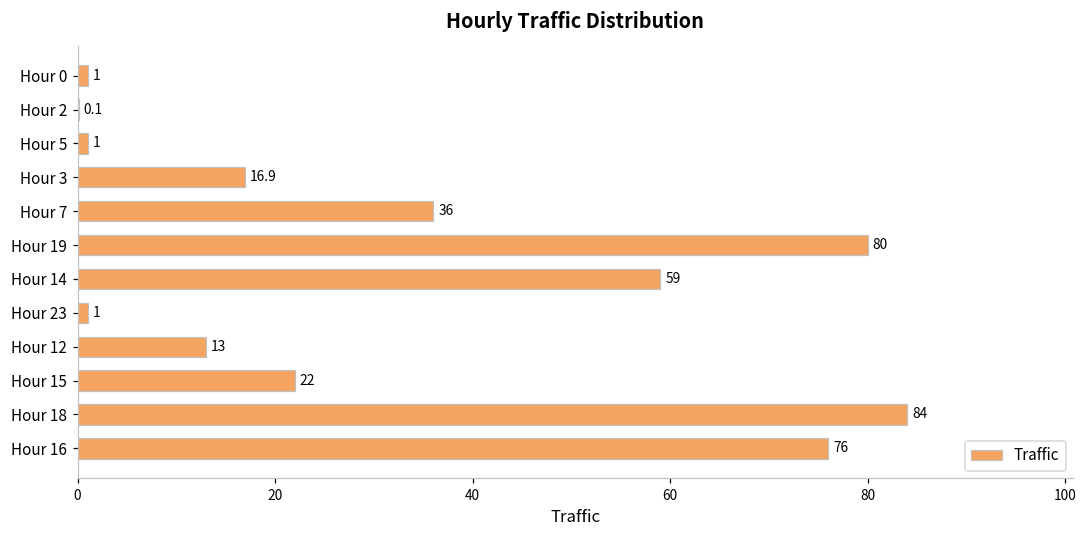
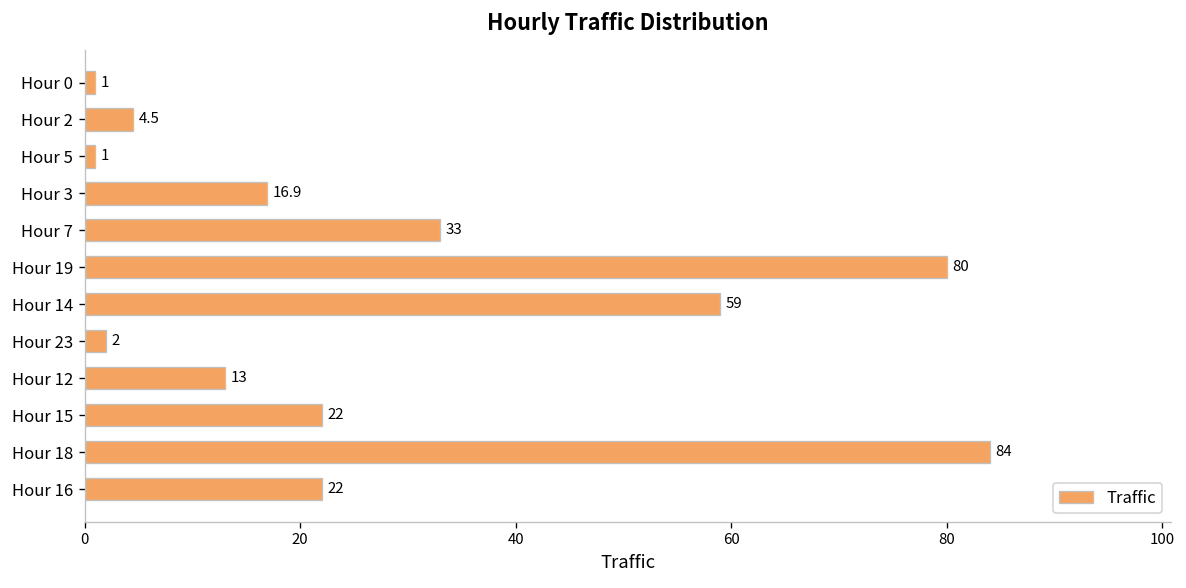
  {
    "Hour 0": 1,
-   "Hour 2": 0.1,
+   "Hour 2": 4.5,
    "Hour 5": 1,
    "Hour 3": 16.9,
-   "Hour 7": 36,
+   "Hour 7": 33,
    "Hour 19": 80,
    "Hour 14": 59,
-   "Hour 23": 1,
+   "Hour 23": 2,
    "Hour 12": 13,
    "Hour 15": 22,
    "Hour 18": 84,
-   "Hour 16": 76
+   "Hour 16": 22
  }
